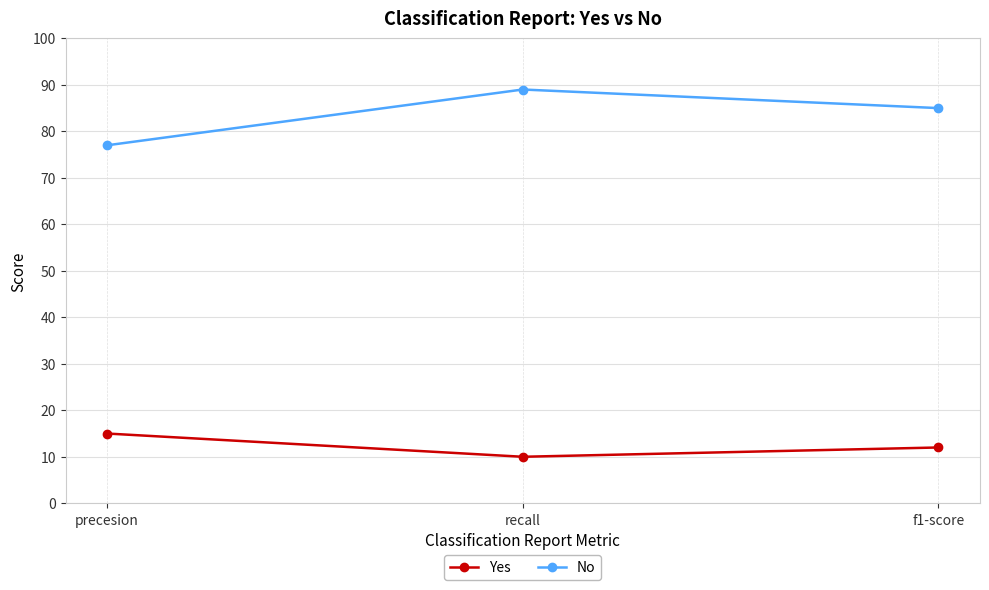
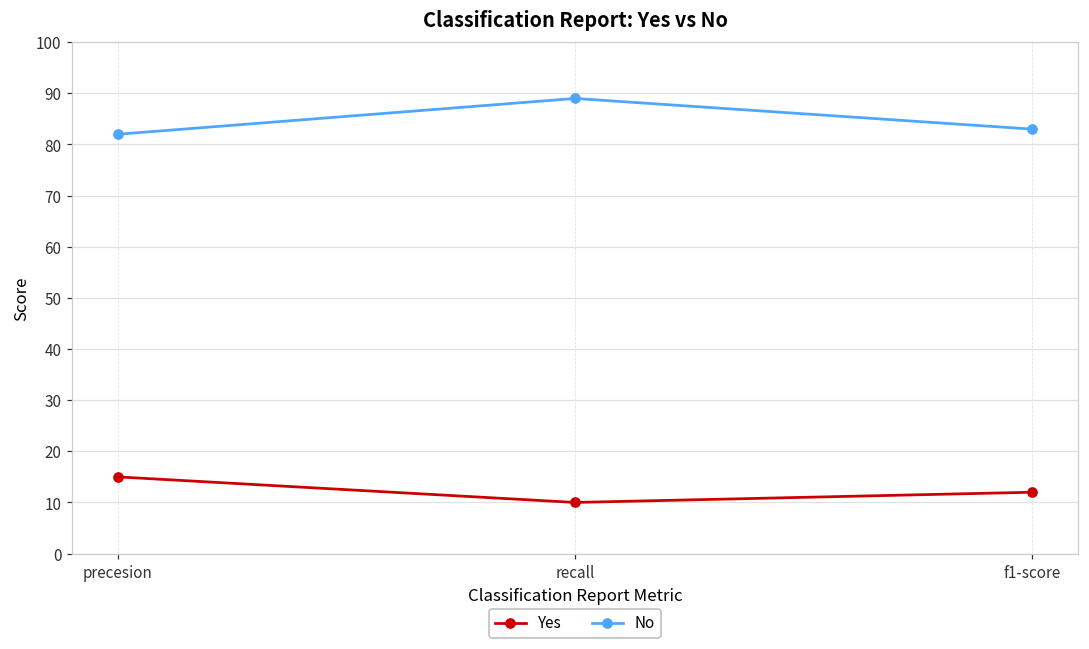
  {
    "Yes": {
      "precesion": 15,
      "recall": 10,
      "f1-score": 12
    },
    "No": {
-     "precesion": 77,
+     "precesion": 82,
      "recall": 89,
-     "f1-score": 85
+     "f1-score": 83
    }
  }
